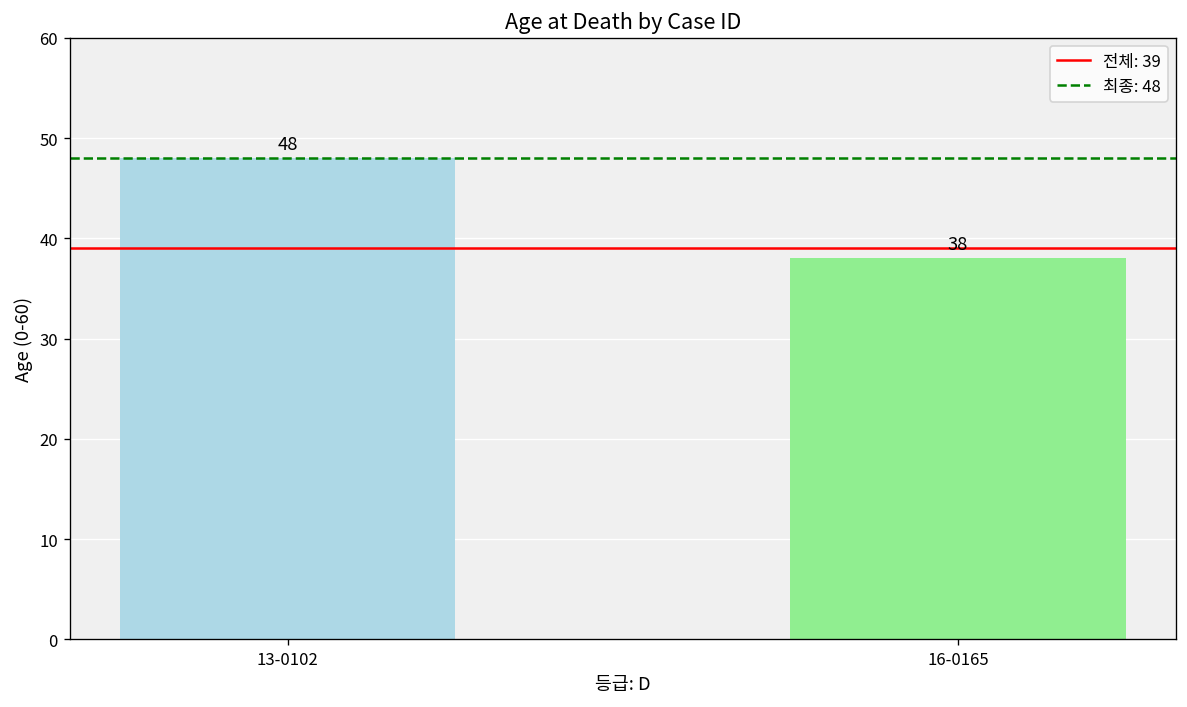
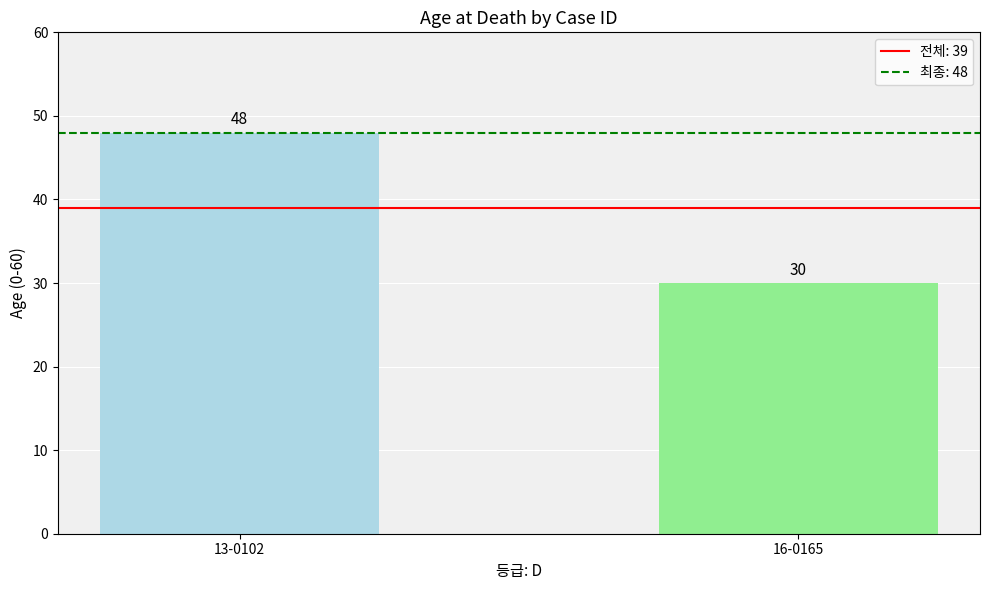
  {
    "13-0102": 48,
-   "16-0165": 38
+   "16-0165": 30
  }
